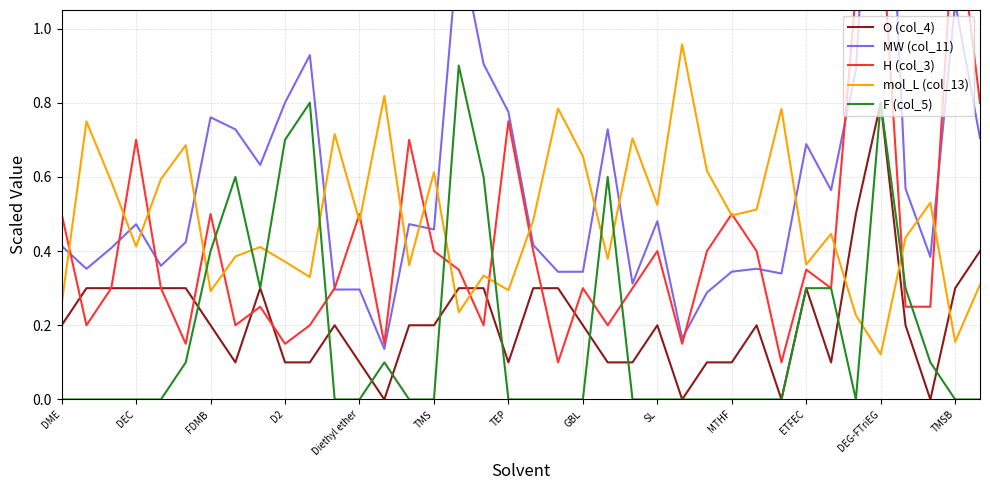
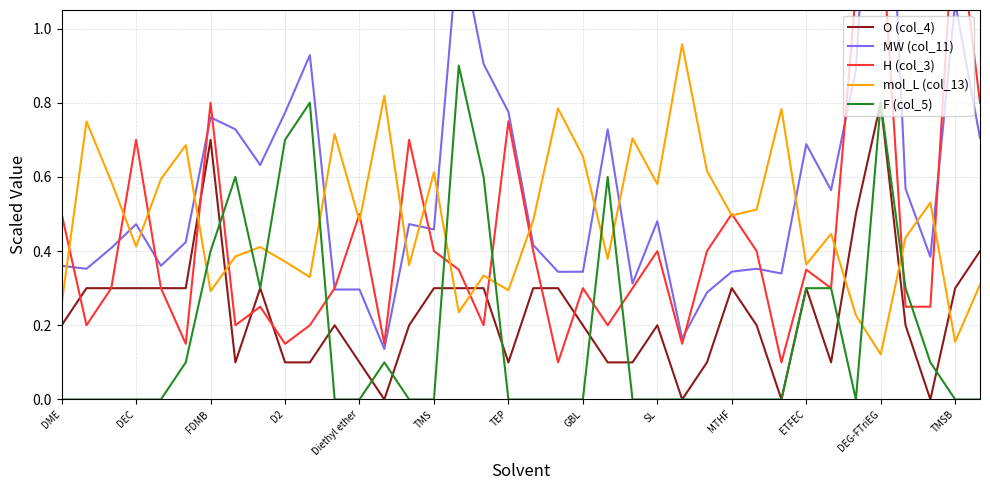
  {
    "O (col_4)": {
      "DME": 0.20,
      "DEC": 0.30,
-     "FDMB": 0.20,
+     "FDMB": 0.70,
      "D2": 0.10,
      "Diethyl ether": 0.10,
-     "TMS": 0.20,
+     "TMS": 0.30,
      "TEP": 0.10,
      "GBL": 0.20,
      "SL": 0.20,
-     "MTHF": 0.10,
+     "MTHF": 0.30,
      "TMSB": 0.30
    },
    "MW (col_11)": {
-     "DME": 0.41,
+     "DME": 0.36,
      "DEC": 0.47,
      "FDMB": 0.76,
-     "D2": 0.80,
+     "D2": 0.77,
      "Diethyl ether": 0.30,
      "TMS": 0.46,
      "TEP": 0.78,
      "GBL": 0.34,
      "SL": 0.48,
      "MTHF": 0.34,
      "ETFEC": 0.69
    },
    "H (col_3)": {
      "DME": 0.50,
      "DEC": 0.70,
-     "FDMB": 0.50,
+     "FDMB": 0.80,
      "D2": 0.15,
      "Diethyl ether": 0.50,
      "TMS": 0.40,
      "TEP": 0.75,
      "GBL": 0.30,
      "SL": 0.40,
      "ETFEC": 0.35
    },
    "mol_L (col_13)": {
      "DME": 0.26,
      "DEC": 0.41,
      "FDMB": 0.29,
      "D2": 0.37,
      "Diethyl ether": 0.48,
      "TMS": 0.61,
      "TEP": 0.29,
      "GBL": 0.66,
-     "SL": 0.52,
+     "SL": 0.58,
      "ETFEC": 0.36,
      "DEG-FTriEG": 0.12,
      "TMSB": 0.16
    },
    "F (col_5)": {
      "DME": 0.00,
      "DEC": 0.00,
      "FDMB": 0.40,
      "D2": 0.70,
      "Diethyl ether": 0.00,
      "TMS": 0.00,
      "TEP": 0.00,
      "GBL": 0.00,
      "SL": 0.00,
      "MTHF": 0.00,
      "TMSB": 0.00
    }
  }
